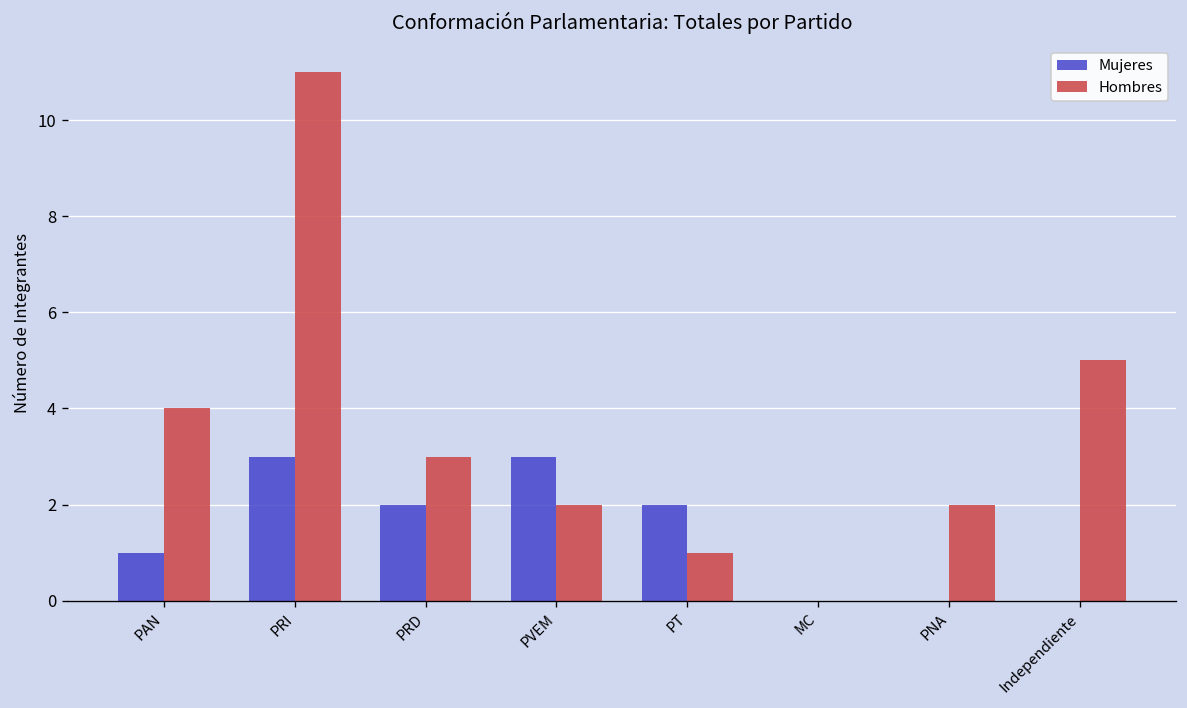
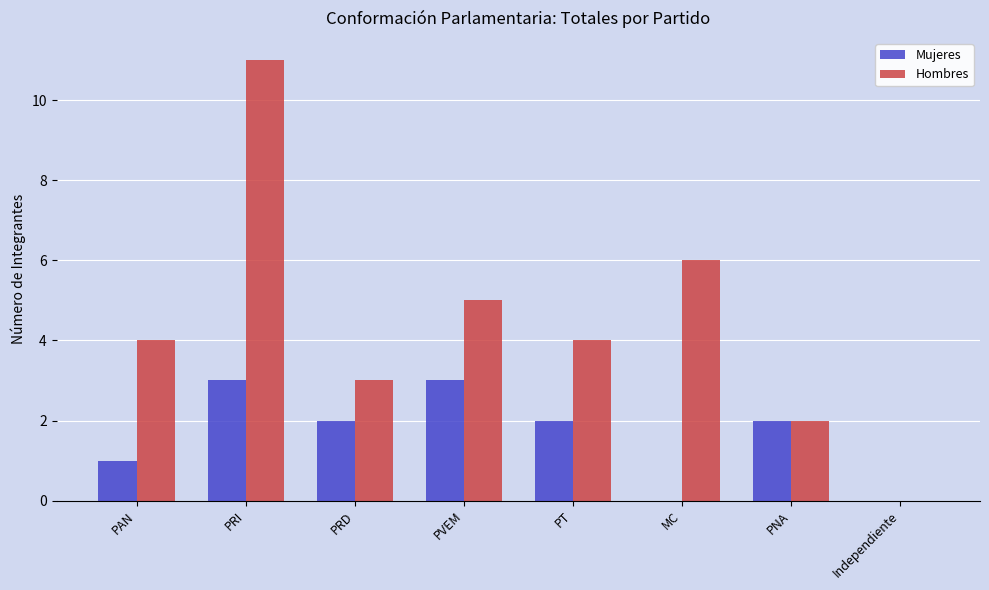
  {
    "Mujeres": {
      "PAN": 1,
      "PRI": 3,
      "PRD": 2,
      "PVEM": 3,
      "PT": 2,
      "MC": 0,
-     "PNA": 0,
+     "PNA": 2,
      "Independiente": 0
    },
    "Hombres": {
      "PAN": 4,
      "PRI": 11,
      "PRD": 3,
-     "PVEM": 2,
-     "PT": 1,
-     "MC": 0,
+     "PVEM": 5,
+     "PT": 4,
+     "MC": 6,
      "PNA": 2,
-     "Independiente": 5
+     "Independiente": 0
    }
  }
